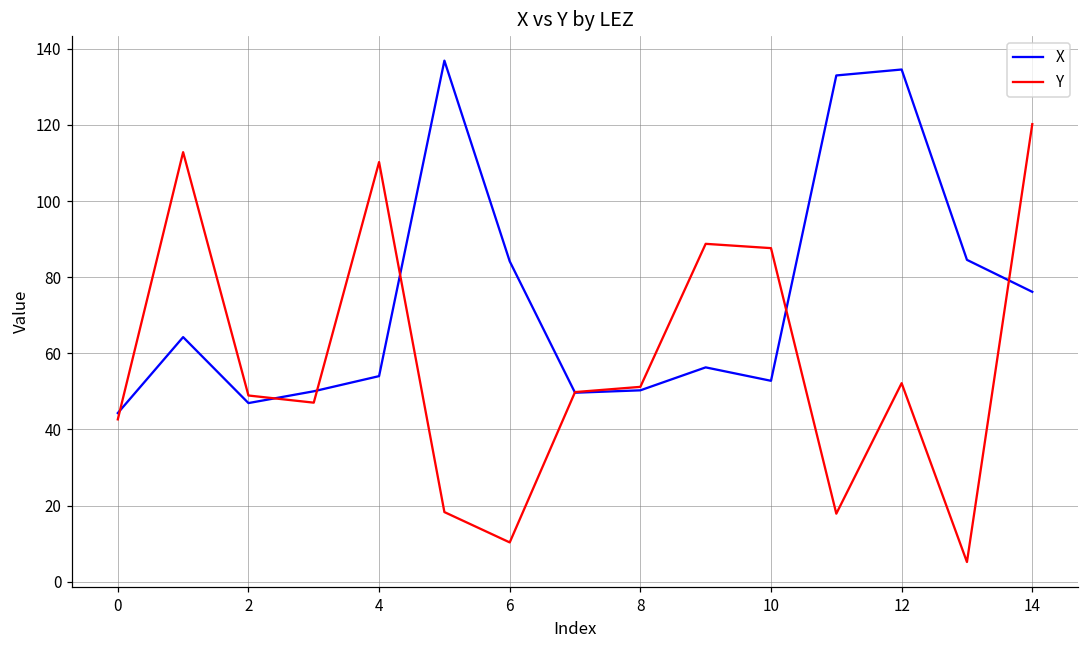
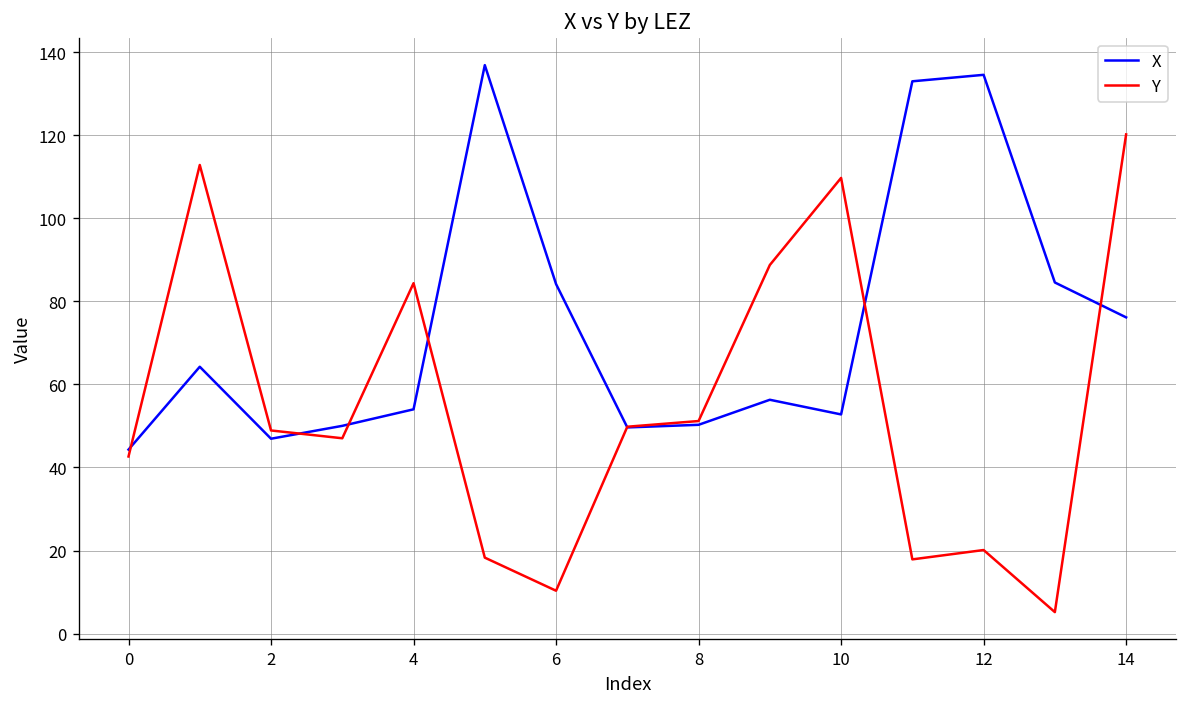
  {
    "X": {
      "0": 44,
      "2": 47,
      "4": 54,
      "6": 84,
      "8": 50,
      "10": 53,
      "12": 135,
      "14": 76
    },
    "Y": {
      "0": 43,
      "2": 49,
-     "4": 110,
+     "4": 84,
      "6": 10,
      "8": 51,
-     "10": 88,
-     "12": 52,
+     "10": 110,
+     "12": 20,
      "14": 120
    }
  }
